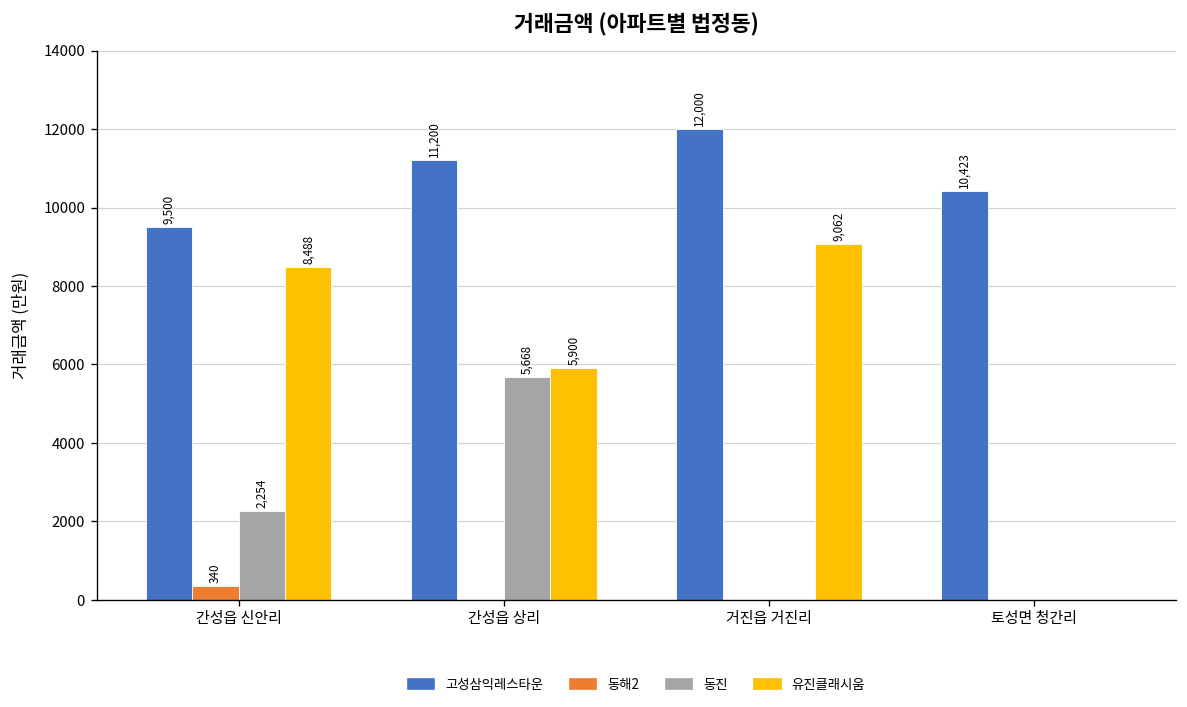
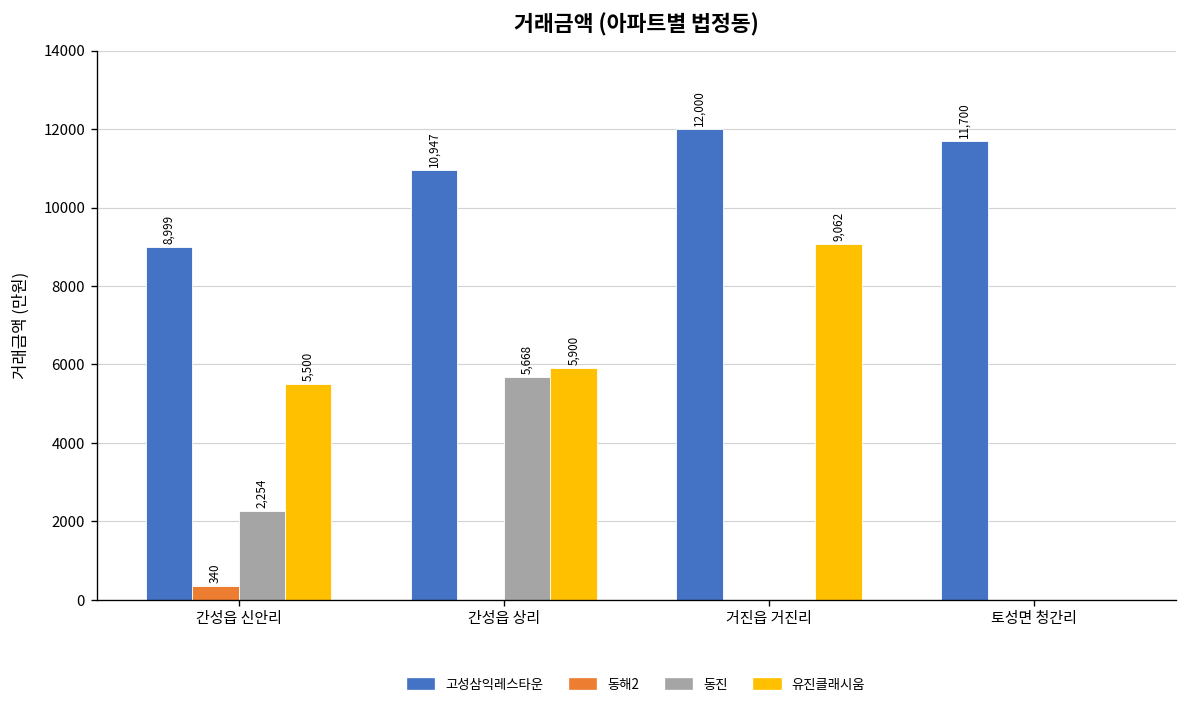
  {
    "고성삼익레스타운": {
-     "간성읍 신안리": "9,500",
-     "간성읍 상리": "11,200",
+     "간성읍 신안리": "8,999",
+     "간성읍 상리": "10,947",
      "거진읍 거진리": "12,000",
-     "토성면 청간리": "10,423"
+     "토성면 청간리": "11,700"
    },
    "동해2": {
      "간성읍 신안리": "340"
    },
    "동진": {
      "간성읍 신안리": "2,254",
      "간성읍 상리": "5,668"
    },
    "유진클래시움": {
-     "간성읍 신안리": "8,488",
+     "간성읍 신안리": "5,500",
      "간성읍 상리": "5,900",
      "거진읍 거진리": "9,062"
    }
  }
